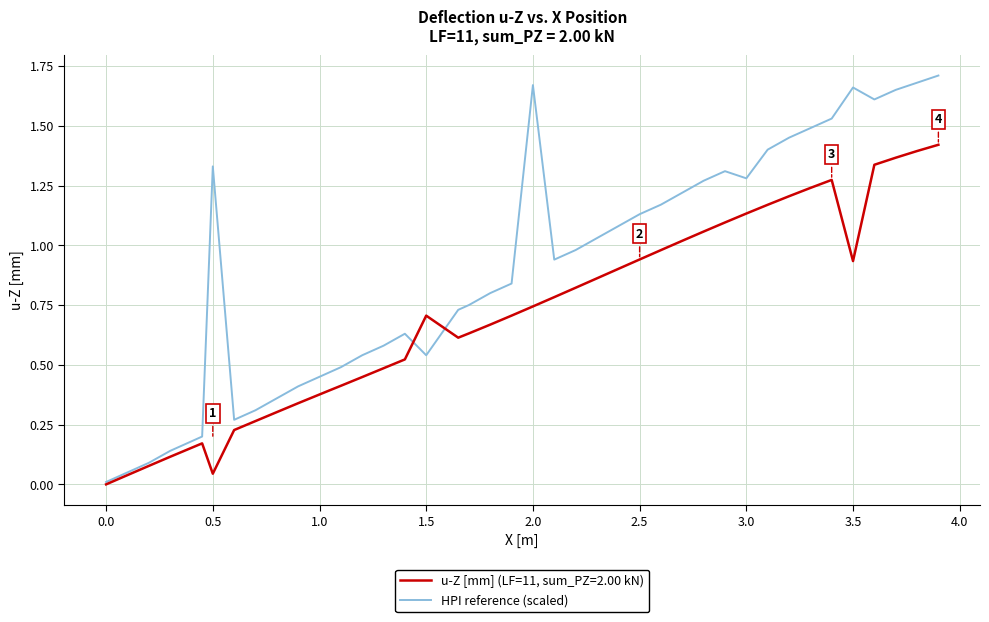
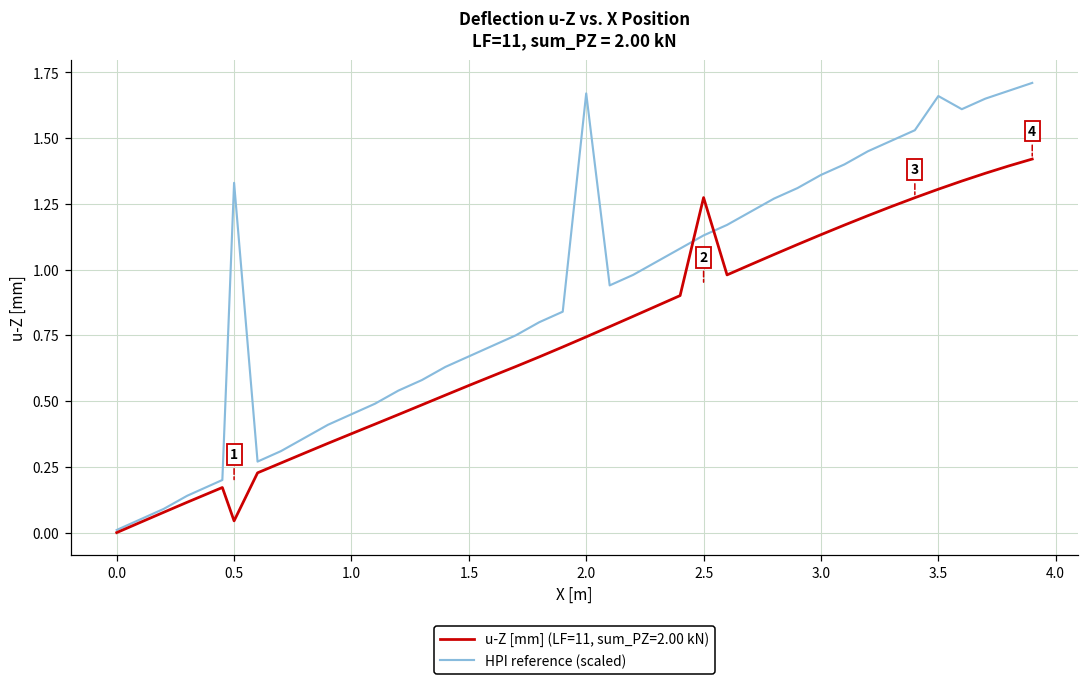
  {
    "u-Z [mm] (LF=11, sum_PZ=2.00 kN)": {
      "0.5": 0.04,
-     "1.5": 0.71,
+     "1.5": 0.56,
      "2.0": 0.74,
-     "2.5": 0.94,
+     "2.5": 1.27,
      "3.0": 1.13,
-     "3.5": 0.93
+     "3.5": 1.31
    },
    "HPI reference (scaled)": {
      "0.5": 1.33,
-     "1.5": 0.54,
+     "1.5": 0.67,
      "2.0": 1.67,
      "2.5": 1.13,
-     "3.0": 1.28,
+     "3.0": 1.36,
      "3.5": 1.66
    }
  }
